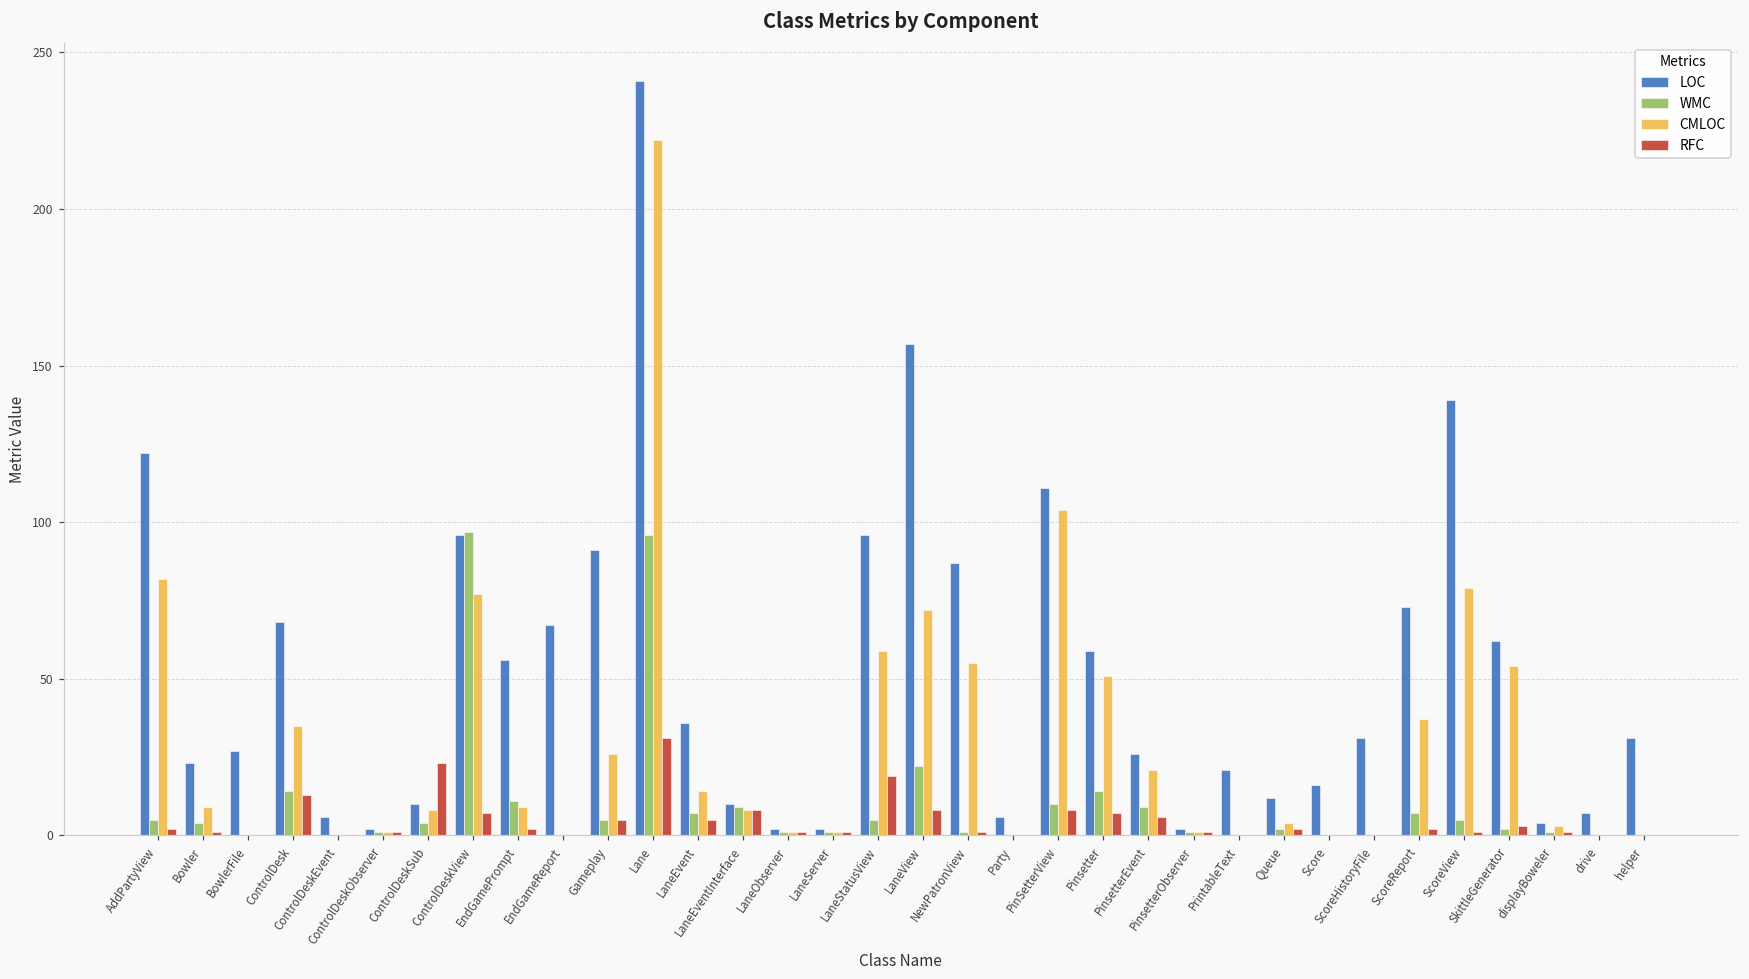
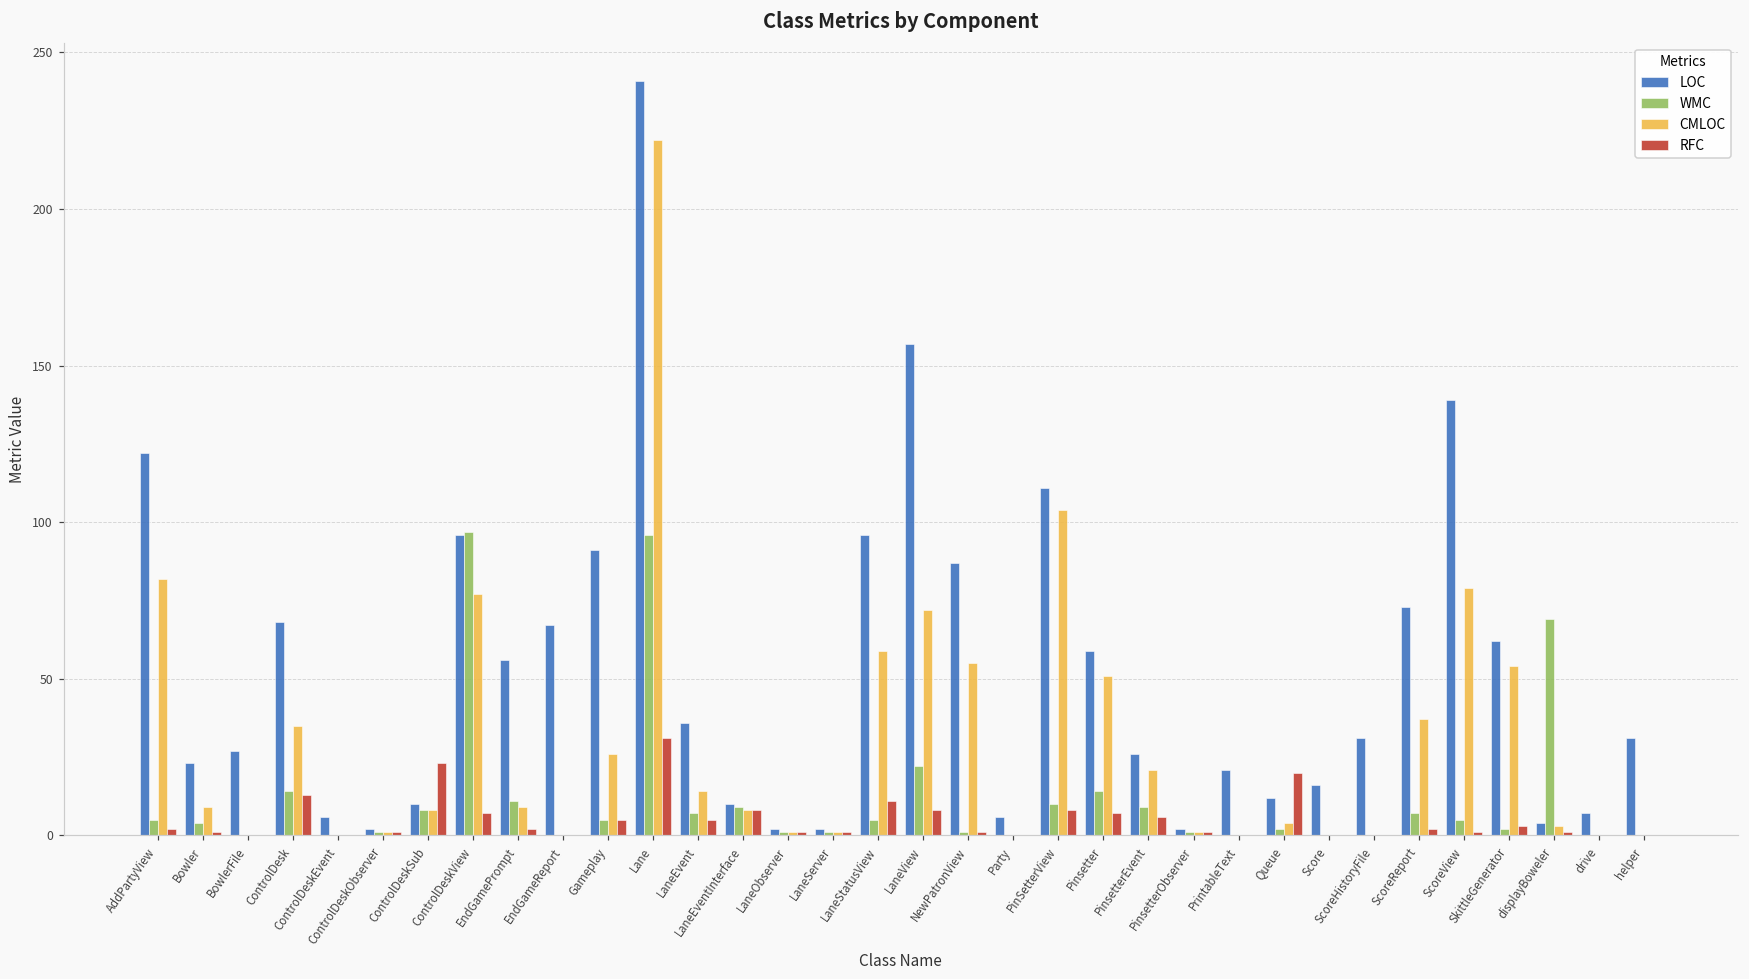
  {
    "LOC": {
      "AddPartyView": 122,
      "Bowler": 23,
      "BowlerFile": 27,
      "ControlDesk": 68,
      "ControlDeskEvent": 6,
      "ControlDeskObserver": 2,
      "ControlDeskSub": 10,
      "ControlDeskView": 96,
      "EndGamePrompt": 56,
      "EndGameReport": 67,
      "Gameplay": 91,
      "Lane": 241,
      "LaneEvent": 36,
      "LaneEventInterface": 10,
      "LaneObserver": 2,
      "LaneServer": 2,
      "LaneStatusView": 96,
      "LaneView": 157,
      "NewPatronView": 87,
      "Party": 6,
      "PinSetterView": 111,
      "Pinsetter": 59,
      "PinsetterEvent": 26,
      "PinsetterObserver": 2,
      "PrintableText": 21,
      "Queue": 12,
      "Score": 16,
      "ScoreHistoryFile": 31,
      "ScoreReport": 73,
      "ScoreView": 139,
      "SkittleGenerator": 62,
      "displayBoweler": 4,
      "drive": 7,
      "helper": 31
    },
    "WMC": {
      "AddPartyView": 5,
      "Bowler": 4,
      "BowlerFile": 0,
      "ControlDesk": 14,
      "ControlDeskEvent": 0,
      "ControlDeskObserver": 1,
-     "ControlDeskSub": 4,
+     "ControlDeskSub": 8,
      "ControlDeskView": 97,
      "EndGamePrompt": 11,
      "EndGameReport": 0,
      "Gameplay": 5,
      "Lane": 96,
      "LaneEvent": 7,
      "LaneEventInterface": 9,
      "LaneObserver": 1,
      "LaneServer": 1,
      "LaneStatusView": 5,
      "LaneView": 22,
      "NewPatronView": 1,
      "Party": 0,
      "PinSetterView": 10,
      "Pinsetter": 14,
      "PinsetterEvent": 9,
      "PinsetterObserver": 1,
      "PrintableText": 0,
      "Queue": 2,
      "Score": 0,
      "ScoreHistoryFile": 0,
      "ScoreReport": 7,
      "ScoreView": 5,
      "SkittleGenerator": 2,
-     "displayBoweler": 1,
+     "displayBoweler": 69,
      "drive": 0,
      "helper": 0
    },
    "CMLOC": {
      "AddPartyView": 82,
      "Bowler": 9,
      "BowlerFile": 0,
      "ControlDesk": 35,
      "ControlDeskEvent": 0,
      "ControlDeskObserver": 1,
      "ControlDeskSub": 8,
      "ControlDeskView": 77,
      "EndGamePrompt": 9,
      "EndGameReport": 0,
      "Gameplay": 26,
      "Lane": 222,
      "LaneEvent": 14,
      "LaneEventInterface": 8,
      "LaneObserver": 1,
      "LaneServer": 1,
      "LaneStatusView": 59,
      "LaneView": 72,
      "NewPatronView": 55,
      "Party": 0,
      "PinSetterView": 104,
      "Pinsetter": 51,
      "PinsetterEvent": 21,
      "PinsetterObserver": 1,
      "PrintableText": 0,
      "Queue": 4,
      "Score": 0,
      "ScoreHistoryFile": 0,
      "ScoreReport": 37,
      "ScoreView": 79,
      "SkittleGenerator": 54,
      "displayBoweler": 3,
      "drive": 0,
      "helper": 0
    },
    "RFC": {
      "AddPartyView": 2,
      "Bowler": 1,
      "BowlerFile": 0,
      "ControlDesk": 13,
      "ControlDeskEvent": 0,
      "ControlDeskObserver": 1,
      "ControlDeskSub": 23,
      "ControlDeskView": 7,
      "EndGamePrompt": 2,
      "EndGameReport": 0,
      "Gameplay": 5,
      "Lane": 31,
      "LaneEvent": 5,
      "LaneEventInterface": 8,
      "LaneObserver": 1,
      "LaneServer": 1,
-     "LaneStatusView": 19,
+     "LaneStatusView": 11,
      "LaneView": 8,
      "NewPatronView": 1,
      "Party": 0,
      "PinSetterView": 8,
      "Pinsetter": 7,
      "PinsetterEvent": 6,
      "PinsetterObserver": 1,
      "PrintableText": 0,
-     "Queue": 2,
+     "Queue": 20,
      "Score": 0,
      "ScoreHistoryFile": 0,
      "ScoreReport": 2,
      "ScoreView": 1,
      "SkittleGenerator": 3,
      "displayBoweler": 1,
      "drive": 0,
      "helper": 0
    }
  }
